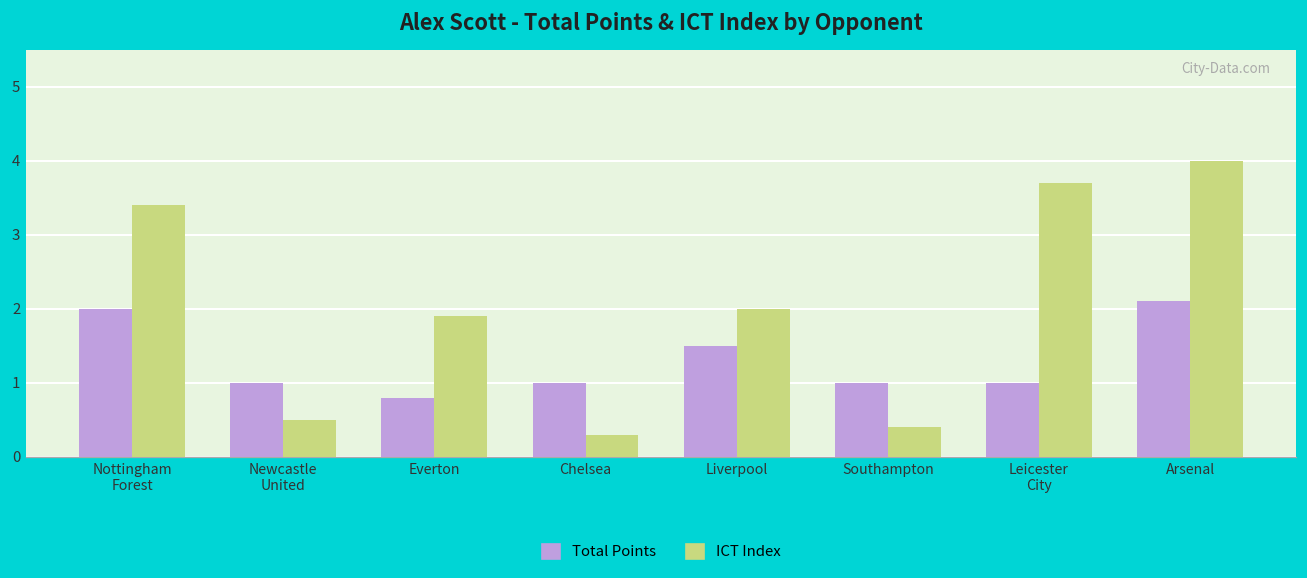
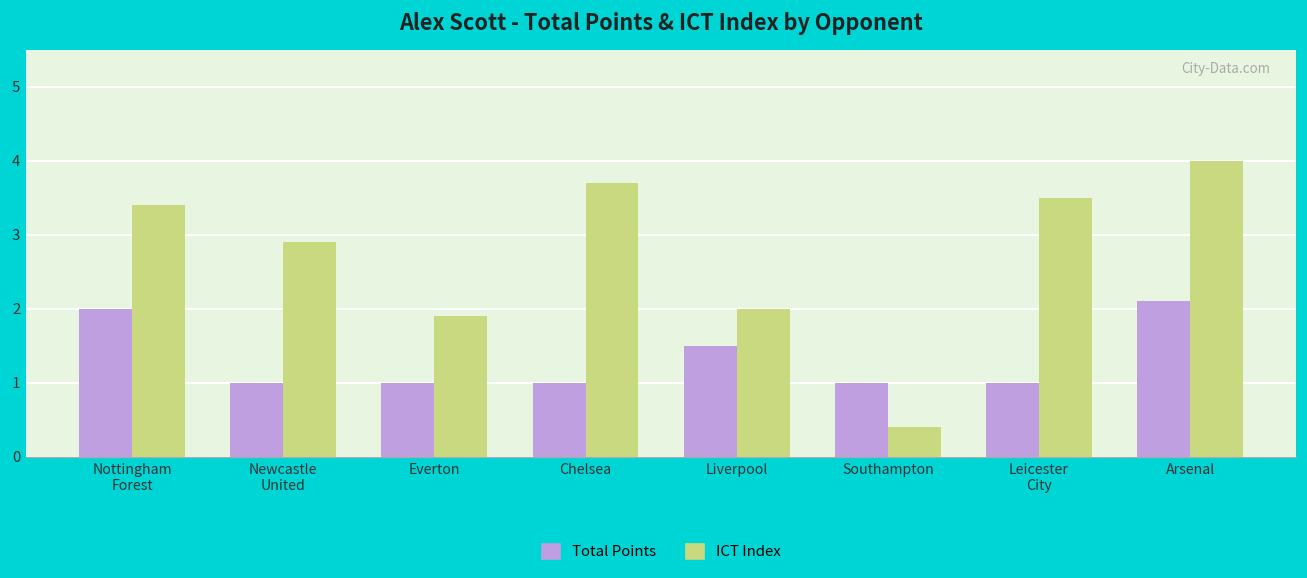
  {
    "Total Points": {
      "Nottingham Forest": 2.0,
      "Newcastle United": 1.0,
-     "Everton": 0.8,
+     "Everton": 1.0,
      "Chelsea": 1.0,
      "Liverpool": 1.5,
      "Southampton": 1.0,
      "Leicester City": 1.0,
      "Arsenal": 2.1
    },
    "ICT Index": {
      "Nottingham Forest": 3.4,
-     "Newcastle United": 0.5,
+     "Newcastle United": 2.9,
      "Everton": 1.9,
-     "Chelsea": 0.3,
+     "Chelsea": 3.7,
      "Liverpool": 2.0,
      "Southampton": 0.4,
-     "Leicester City": 3.7,
+     "Leicester City": 3.5,
      "Arsenal": 4.0
    }
  }
